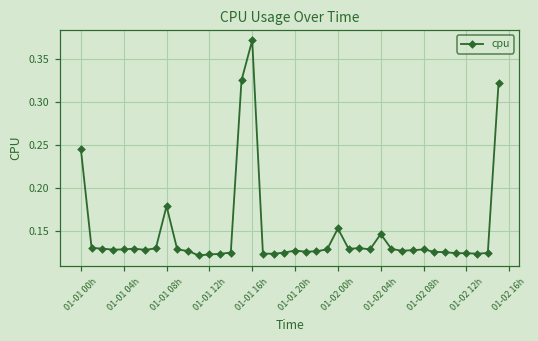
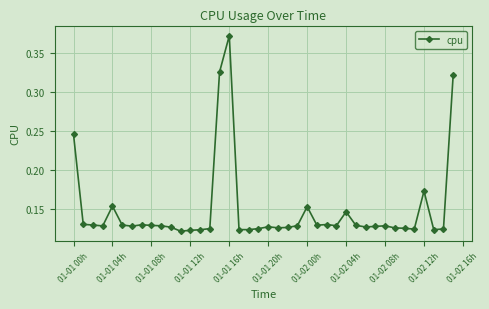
  {
    "01-01 00h": 0.25,
-   "01-01 04h": 0.13,
-   "01-01 08h": 0.18,
+   "01-01 04h": 0.15,
+   "01-01 08h": 0.13,
    "01-01 12h": 0.12,
    "01-01 16h": 0.37,
    "01-01 20h": 0.13,
    "01-02 00h": 0.15,
    "01-02 04h": 0.15,
    "01-02 08h": 0.13,
-   "01-02 12h": 0.12
+   "01-02 12h": 0.17
  }
